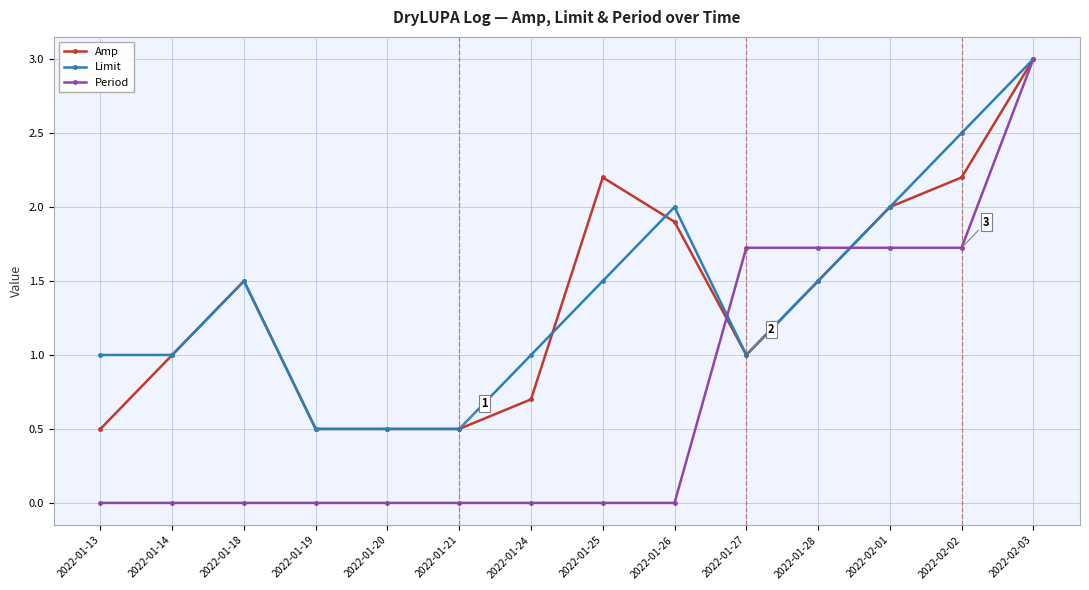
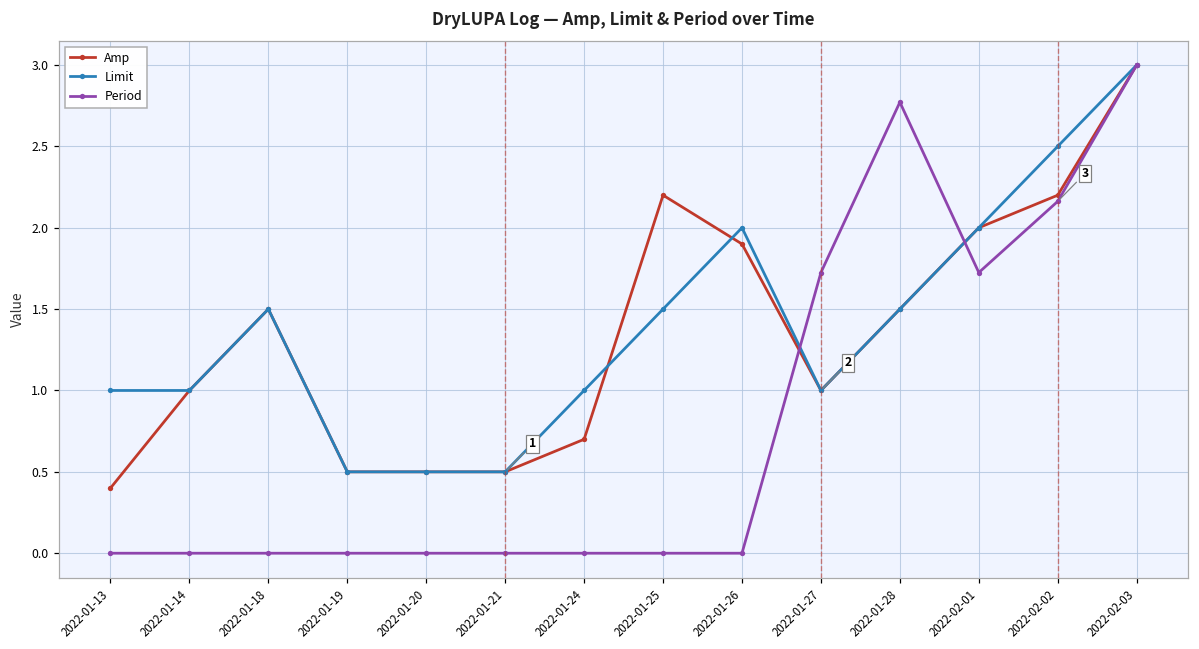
  {
    "Amp": {
-     "2022-01-13": 0.5,
+     "2022-01-13": 0.4,
      "2022-01-24": 0.7,
      "2022-01-25": 2.2,
      "2022-01-26": 1.9,
      "2022-02-02": 2.2
    },
    "Limit": {
      "2022-01-13": 1.00,
      "2022-01-24": 1.00,
      "2022-01-25": 1.50,
      "2022-01-26": 2.00,
      "2022-02-02": 2.50
    },
    "Period": {
      "2022-01-13": 0.00,
      "2022-01-14": 0.00,
      "2022-01-18": 0.00,
      "2022-01-19": 0.00,
      "2022-01-20": 0.00,
      "2022-01-21": 0.00,
      "2022-01-24": 0.00,
      "2022-01-25": 0.00,
      "2022-01-26": 0.00,
      "2022-01-27": 1.72,
-     "2022-01-28": 1.72,
+     "2022-01-28": 2.77,
      "2022-02-01": 1.72,
-     "2022-02-02": 1.72
+     "2022-02-02": 2.16
    }
  }
